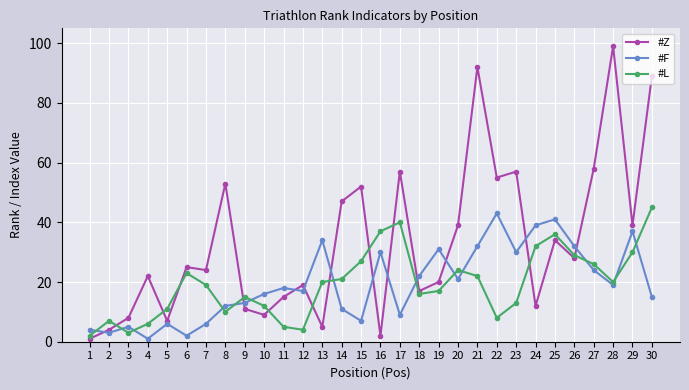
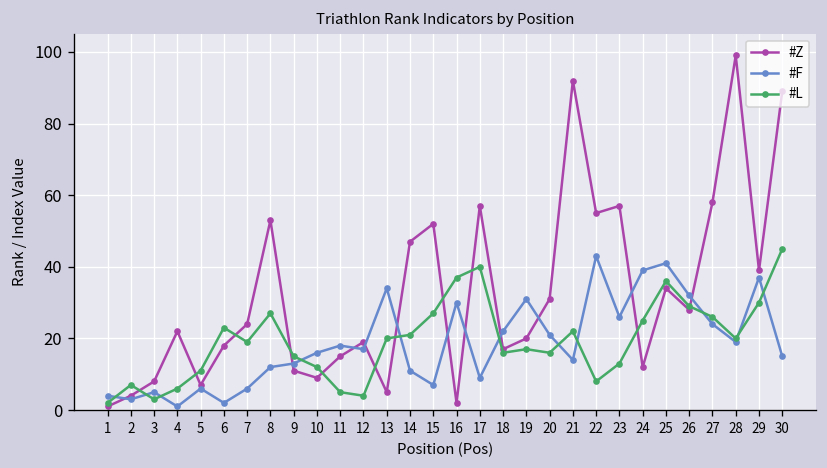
  {
    "#Z": {
      "1": 1,
      "2": 4,
      "3": 8,
      "4": 22,
      "5": 7,
-     "6": 25,
+     "6": 18,
      "7": 24,
      "8": 53,
      "9": 11,
      "10": 9,
      "11": 15,
      "12": 19,
      "13": 5,
      "14": 47,
      "15": 52,
      "16": 2,
      "17": 57,
      "18": 17,
      "19": 20,
-     "20": 39,
+     "20": 31,
      "21": 92,
      "22": 55,
      "23": 57,
      "24": 12,
      "25": 34,
      "26": 28,
      "27": 58,
      "28": 99,
      "29": 39
    },
    "#F": {
      "1": 4,
      "2": 3,
      "3": 5,
      "4": 1,
      "5": 6,
      "6": 2,
      "7": 6,
      "8": 12,
      "9": 13,
      "10": 16,
      "11": 18,
      "12": 17,
      "13": 34,
      "14": 11,
      "15": 7,
      "16": 30,
      "17": 9,
      "18": 22,
      "19": 31,
      "20": 21,
-     "21": 32,
+     "21": 14,
      "22": 43,
-     "23": 30,
+     "23": 26,
      "24": 39,
      "25": 41,
      "26": 32,
      "27": 24,
      "28": 19,
      "29": 37,
      "30": 15
    },
    "#L": {
      "1": 2,
      "2": 7,
      "3": 3,
      "4": 6,
      "5": 11,
      "6": 23,
      "7": 19,
-     "8": 10,
+     "8": 27,
      "9": 15,
      "10": 12,
      "11": 5,
      "12": 4,
      "13": 20,
      "14": 21,
      "15": 27,
      "16": 37,
      "17": 40,
      "18": 16,
      "19": 17,
-     "20": 24,
+     "20": 16,
      "21": 22,
      "22": 8,
      "23": 13,
-     "24": 32,
+     "24": 25,
      "25": 36,
      "26": 29,
      "27": 26,
      "28": 20,
      "29": 30,
      "30": 45
    }
  }
